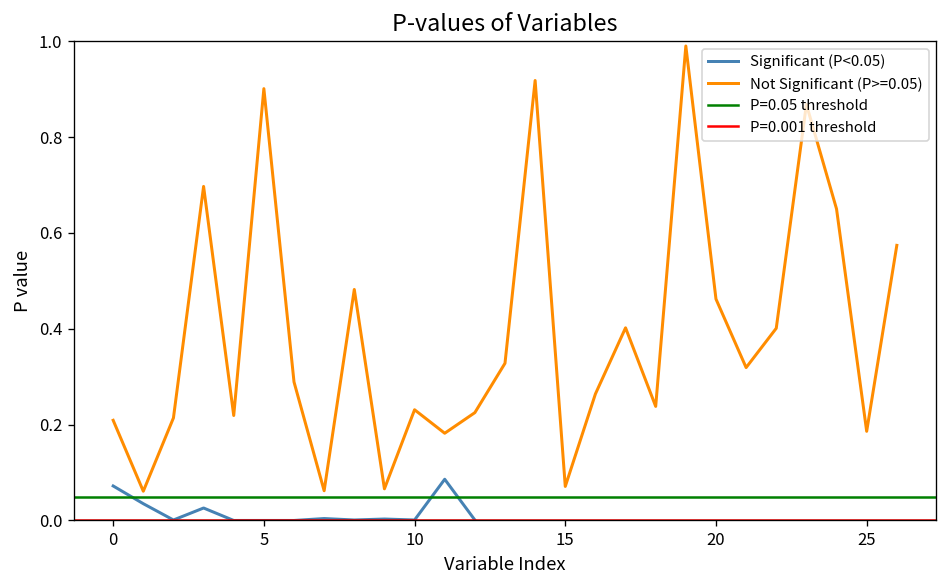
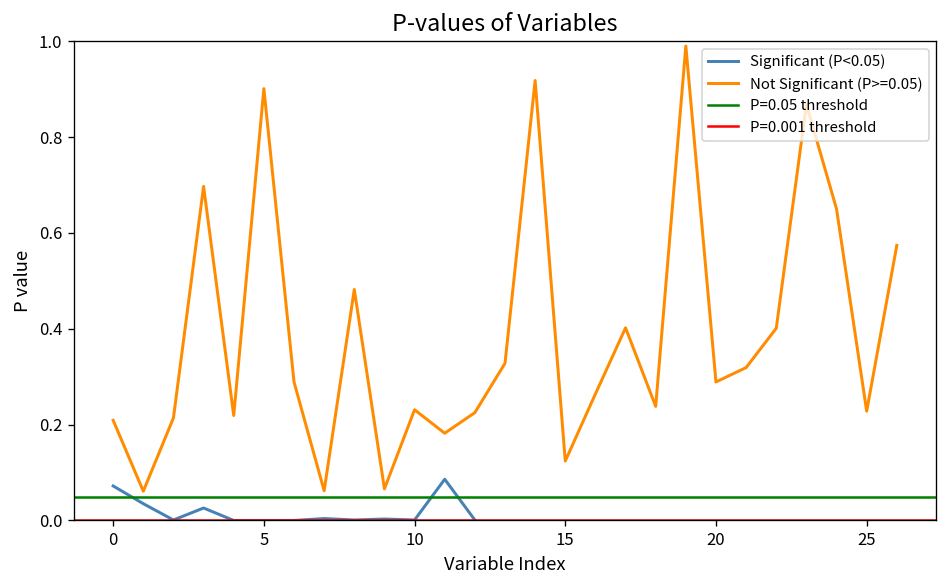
  {
    "Significant (P<0.05)": {
      "0": 0.07,
      "5": 0.00,
      "10": 0.00
    },
    "Not Significant (P>=0.05)": {
      "0": 0.21,
      "5": 0.90,
      "10": 0.23,
-     "15": 0.07,
-     "20": 0.46,
-     "25": 0.19
+     "15": 0.12,
+     "20": 0.29,
+     "25": 0.23
    }
  }
